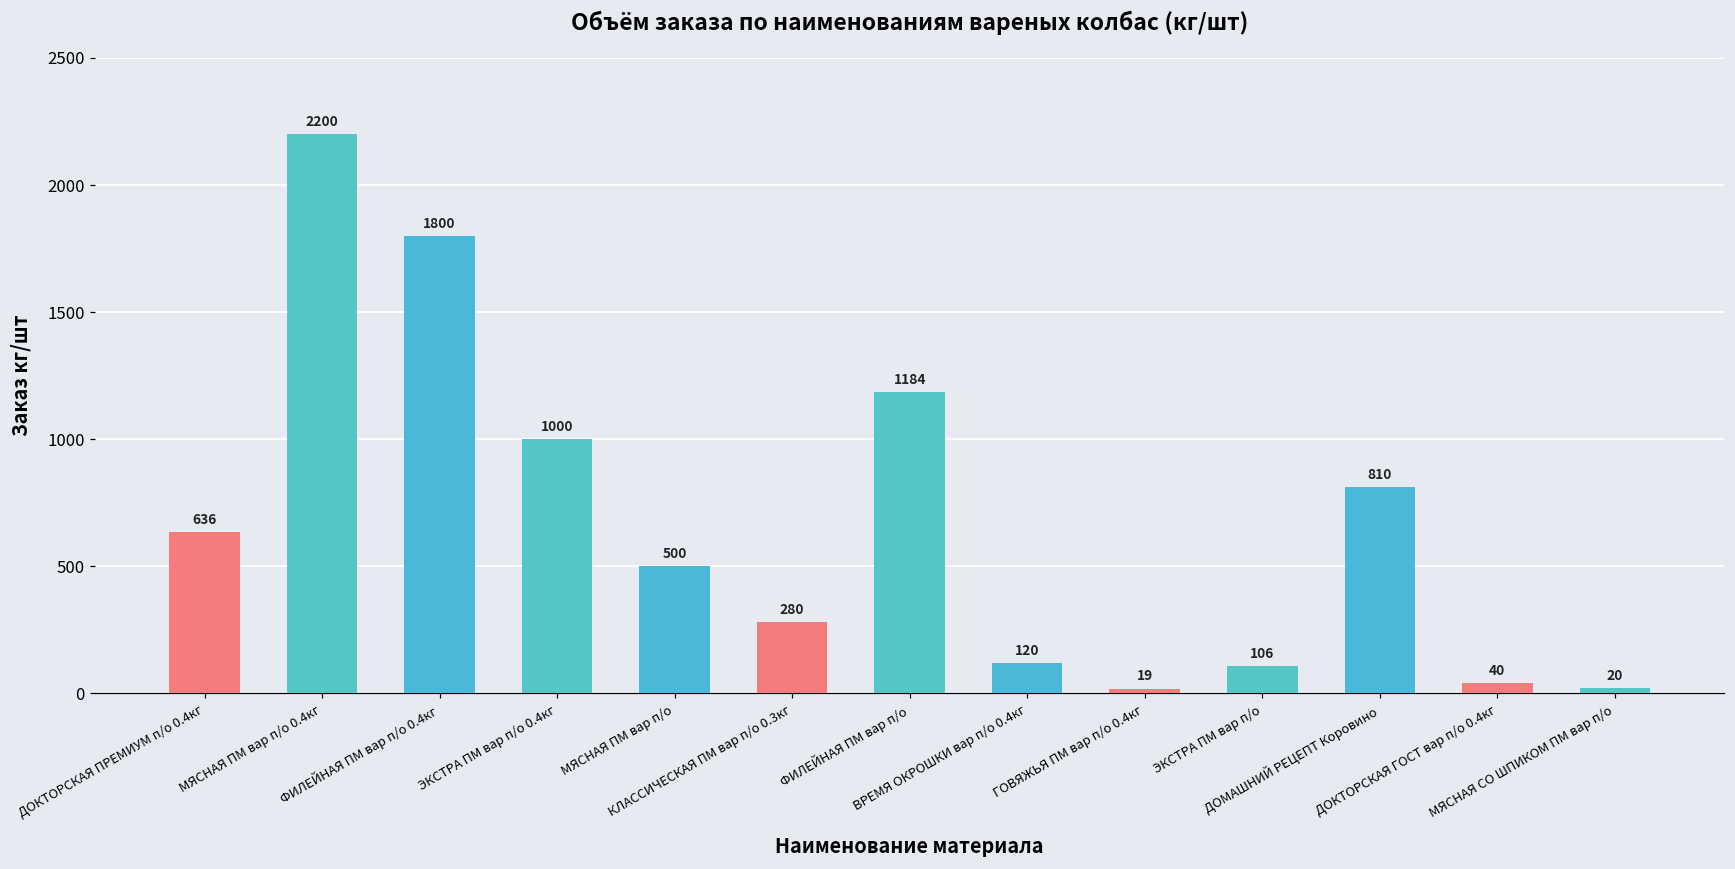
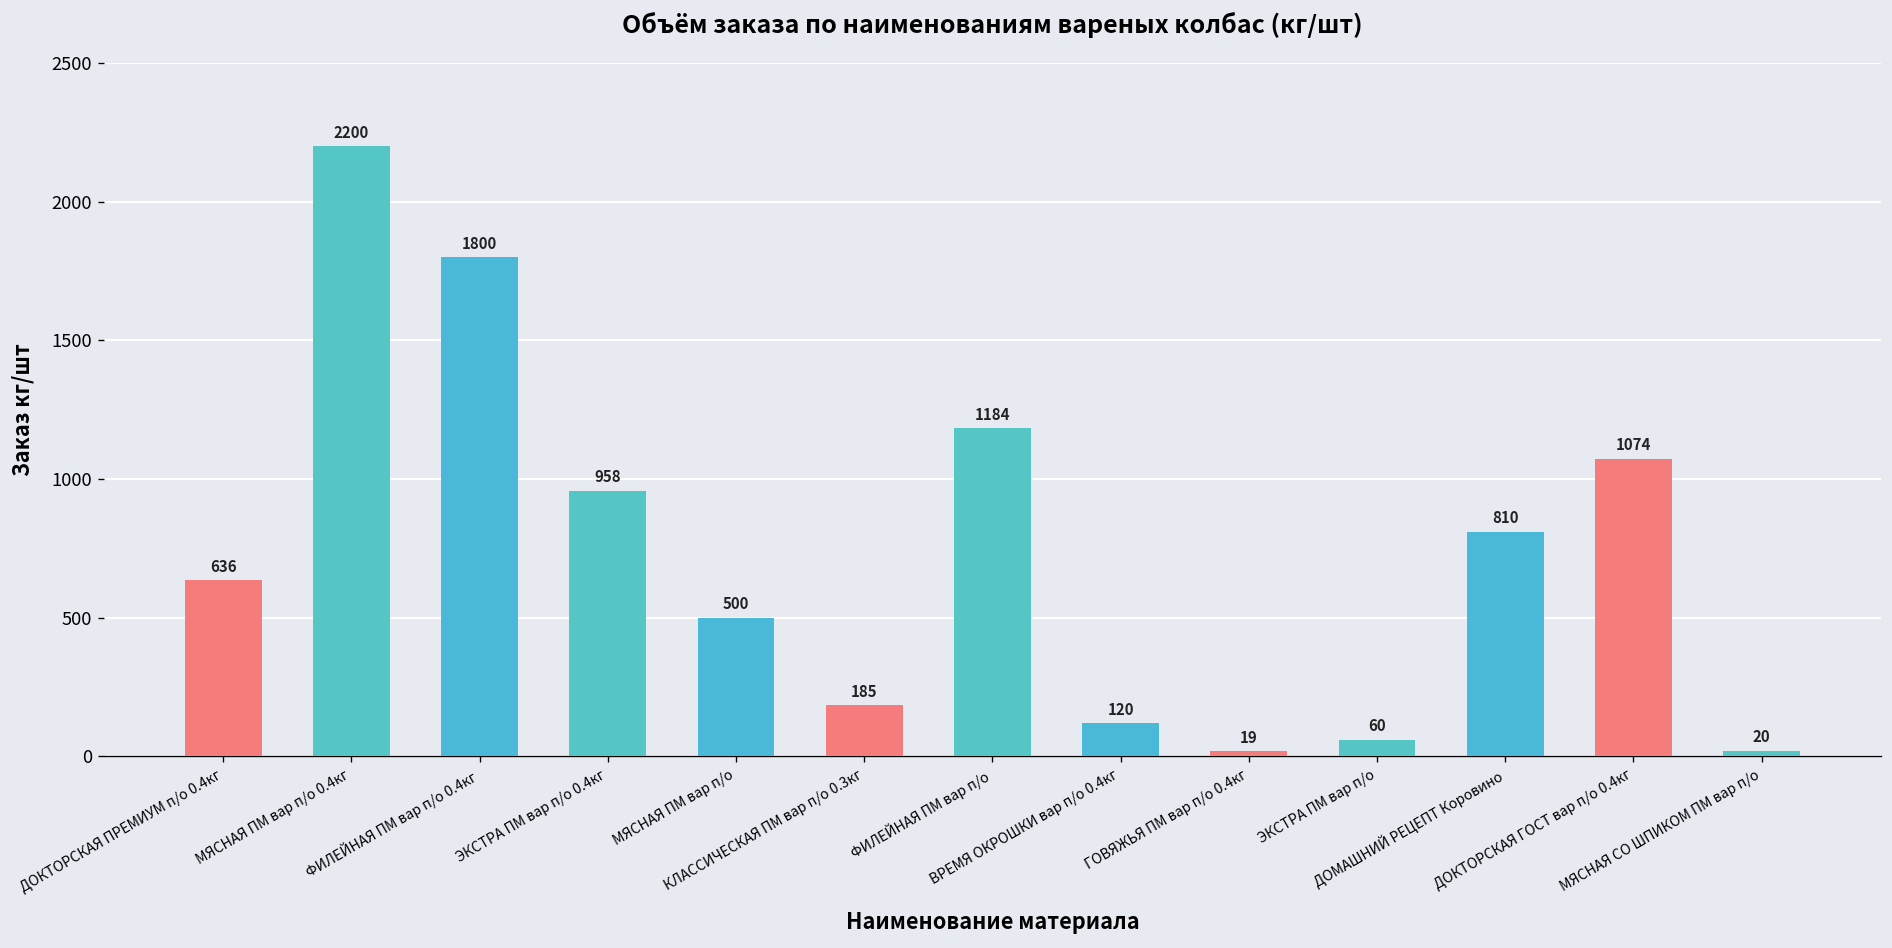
  {
    "ДОКТОРСКАЯ ПРЕМИУМ п/о 0.4кг": 636,
    "МЯСНАЯ ПМ вар п/о 0.4кг": 2200,
    "ФИЛЕЙНАЯ ПМ вар п/о 0.4кг": 1800,
-   "ЭКСТРА ПМ вар п/о 0.4кг": 1000,
+   "ЭКСТРА ПМ вар п/о 0.4кг": 958,
    "МЯСНАЯ ПМ вар п/о": 500,
-   "КЛАССИЧЕСКАЯ ПМ вар п/о 0.3кг": 280,
+   "КЛАССИЧЕСКАЯ ПМ вар п/о 0.3кг": 185,
    "ФИЛЕЙНАЯ ПМ вар п/о": 1184,
    "ВРЕМЯ ОКРОШКИ вар п/о 0.4кг": 120,
    "ГОВЯЖЬЯ ПМ вар п/о 0.4кг": 19,
-   "ЭКСТРА ПМ вар п/о": 106,
+   "ЭКСТРА ПМ вар п/о": 60,
    "ДОМАШНИЙ РЕЦЕПТ Коровино": 810,
-   "ДОКТОРСКАЯ ГОСТ вар п/о 0.4кг": 40,
+   "ДОКТОРСКАЯ ГОСТ вар п/о 0.4кг": 1074,
    "МЯСНАЯ СО ШПИКОМ ПМ вар п/о": 20
  }
